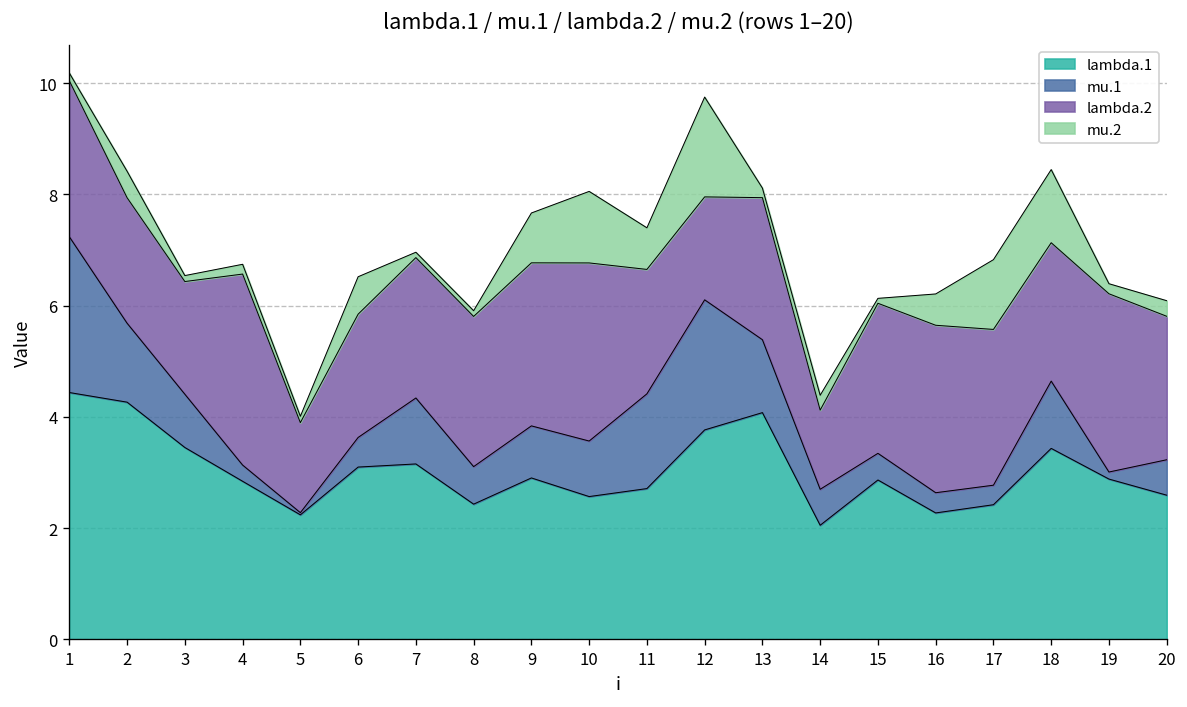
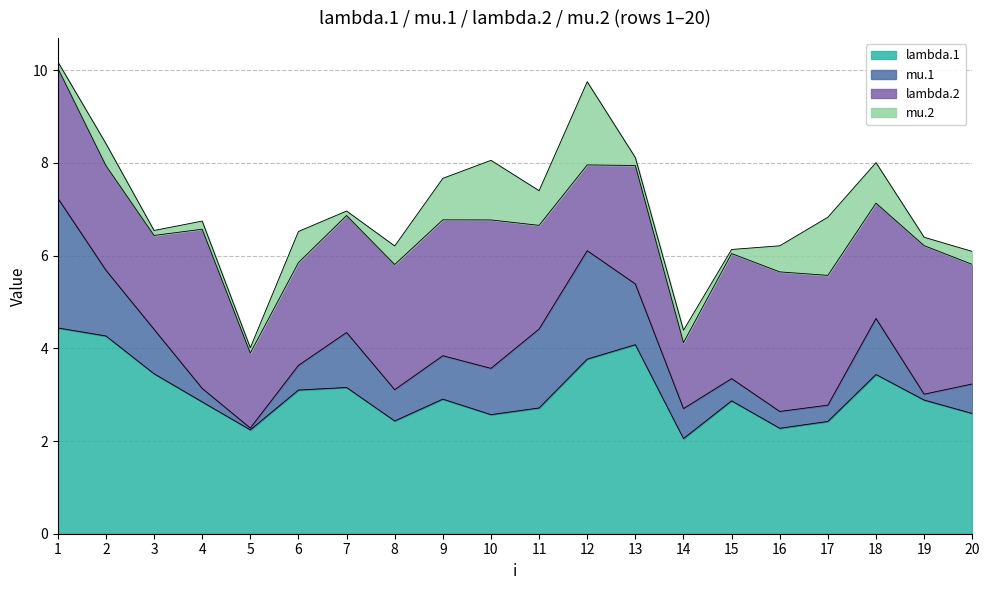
  {
    "lambda.1": {
      "1": 4.4,
      "2": 4.3,
      "3": 3.5,
      "4": 2.8,
      "6": 3.1,
      "7": 3.2,
      "8": 2.4,
      "9": 2.9,
      "10": 2.6,
      "11": 2.7,
      "12": 3.8,
      "13": 4.1,
      "14": 2.1,
      "15": 2.9,
      "16": 2.3,
      "17": 2.4,
      "18": 3.4,
      "19": 2.9,
      "20": 2.6
    },
    "mu.2": {
      "1": 0.1,
      "2": 0.5,
      "3": 0.1,
      "4": 0.2,
      "5": 0.1,
      "6": 0.7,
      "7": 0.1,
-     "8": 0.1,
+     "8": 0.4,
      "9": 0.9,
      "10": 1.3,
      "11": 0.7,
      "12": 1.8,
      "13": 0.2,
      "14": 0.3,
      "15": 0.1,
      "16": 0.6,
      "17": 1.3,
-     "18": 1.3,
+     "18": 0.9,
      "19": 0.2,
      "20": 0.3
    }
  }
